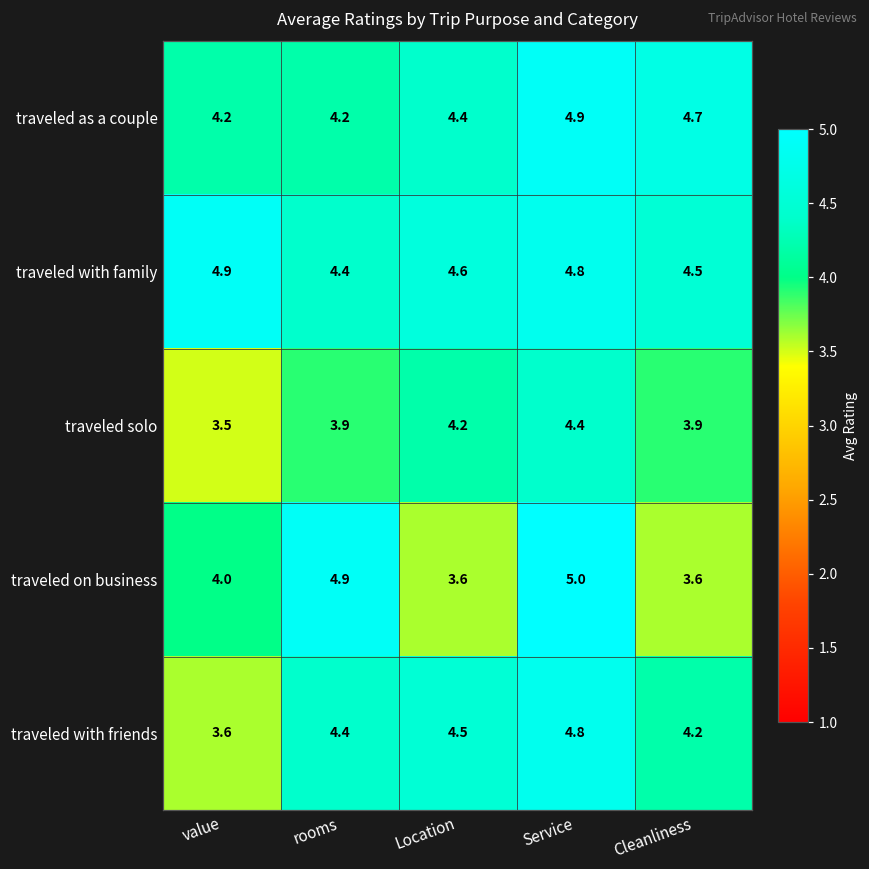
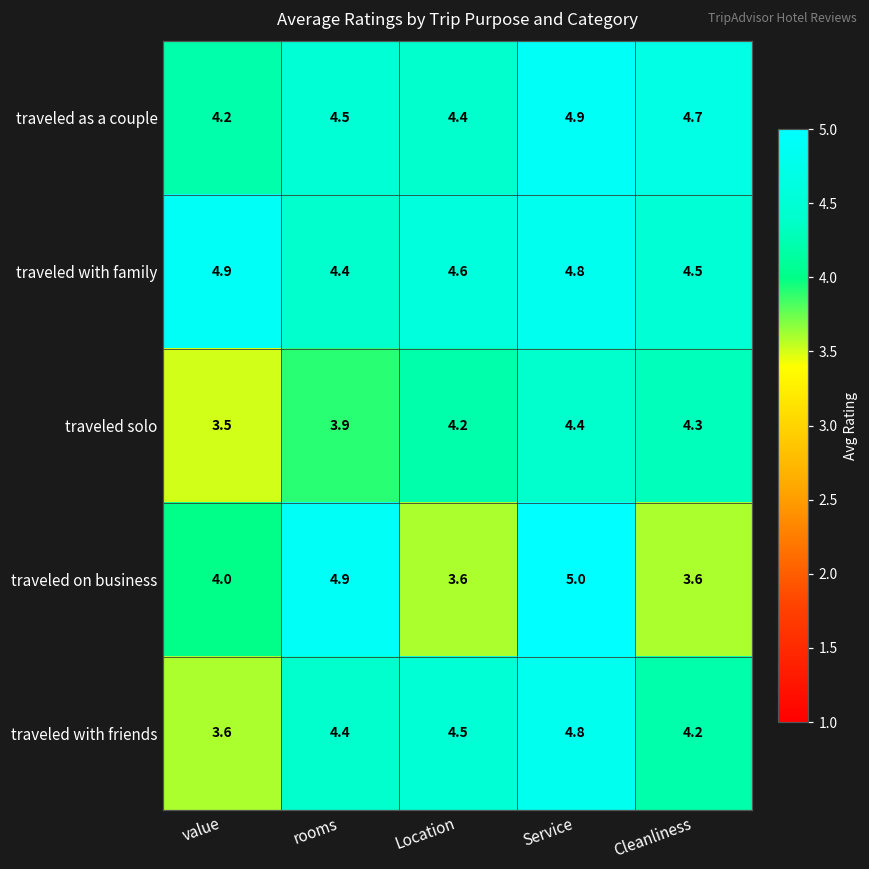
  {
    "traveled as a couple": {
      "value": 4.2,
-     "rooms": 4.2,
+     "rooms": 4.5,
      "Location": 4.4,
      "Service": 4.9,
      "Cleanliness": 4.7
    },
    "traveled with family": {
      "value": 4.9,
      "rooms": 4.4,
      "Location": 4.6,
      "Service": 4.8,
      "Cleanliness": 4.5
    },
    "traveled solo": {
      "value": 3.5,
      "rooms": 3.9,
      "Location": 4.2,
      "Service": 4.4,
-     "Cleanliness": 3.9
+     "Cleanliness": 4.3
    },
    "traveled on business": {
      "value": 4.0,
      "rooms": 4.9,
      "Location": 3.6,
      "Service": 5.0,
      "Cleanliness": 3.6
    },
    "traveled with friends": {
      "value": 3.6,
      "rooms": 4.4,
      "Location": 4.5,
      "Service": 4.8,
      "Cleanliness": 4.2
    }
  }
